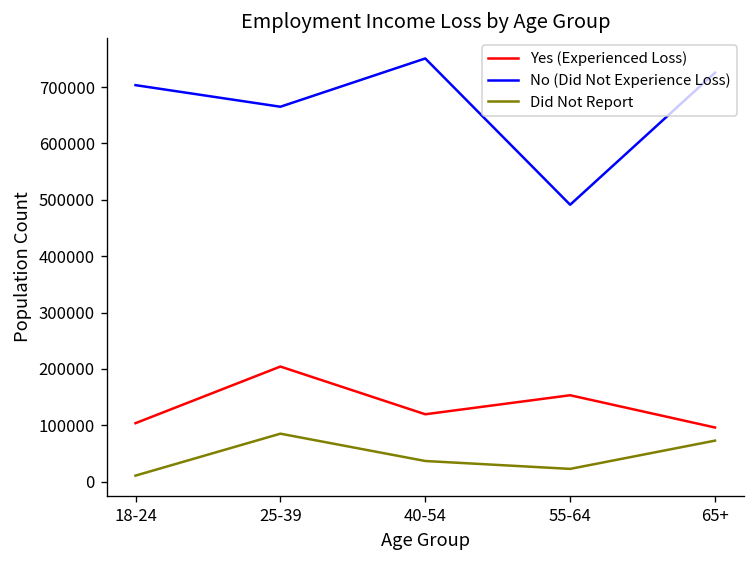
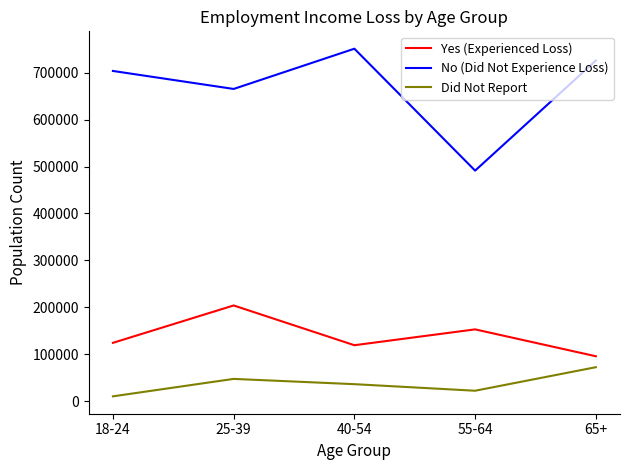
  {
    "Yes (Experienced Loss)": {
-     "18-24": 100000,
+     "18-24": 120000,
      "25-39": 200000,
      "40-54": 120000,
      "55-64": 150000,
      "65+": 100000
    },
    "No (Did Not Experience Loss)": {
      "18-24": 700000,
      "25-39": 670000,
      "40-54": 750000,
      "55-64": 490000
    },
    "Did Not Report": {
      "18-24": 10000,
-     "25-39": 80000,
+     "25-39": 50000,
      "40-54": 40000,
      "55-64": 20000,
      "65+": 70000
    }
  }
